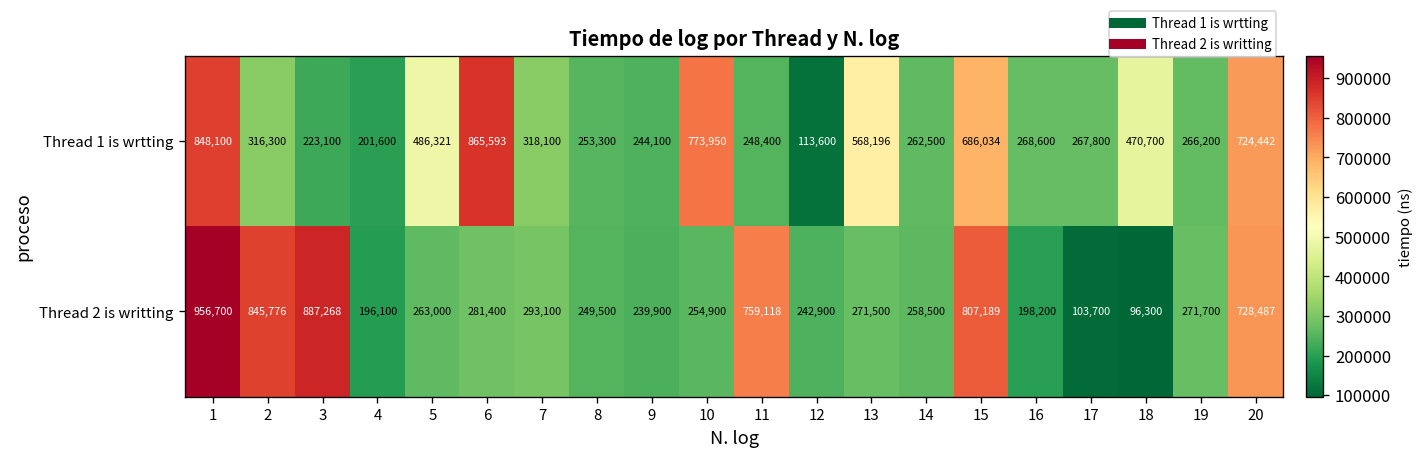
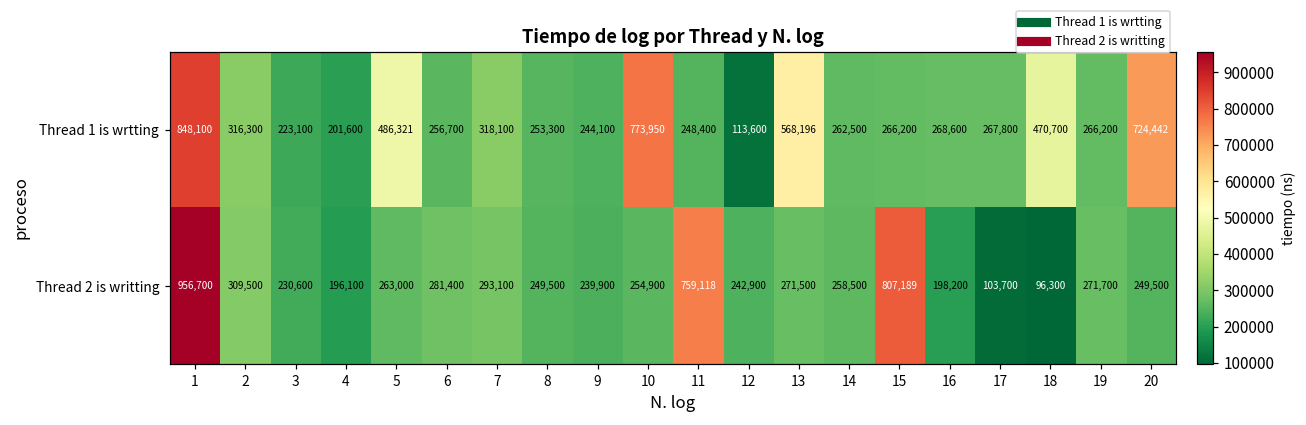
  {
    "Thread 1 is wrtting": {
      "1": "848,100",
      "2": "316,300",
      "3": "223,100",
      "4": "201,600",
      "5": "486,321",
-     "6": "865,593",
+     "6": "256,700",
      "7": "318,100",
      "8": "253,300",
      "9": "244,100",
      "10": "773,950",
      "11": "248,400",
      "12": "113,600",
      "13": "568,196",
      "14": "262,500",
-     "15": "686,034",
+     "15": "266,200",
      "16": "268,600",
      "17": "267,800",
      "18": "470,700",
      "19": "266,200",
      "20": "724,442"
    },
    "Thread 2 is writting": {
      "1": "956,700",
-     "2": "845,776",
-     "3": "887,268",
+     "2": "309,500",
+     "3": "230,600",
      "4": "196,100",
      "5": "263,000",
      "6": "281,400",
      "7": "293,100",
      "8": "249,500",
      "9": "239,900",
      "10": "254,900",
      "11": "759,118",
      "12": "242,900",
      "13": "271,500",
      "14": "258,500",
      "15": "807,189",
      "16": "198,200",
      "17": "103,700",
      "18": "96,300",
      "19": "271,700",
-     "20": "728,487"
+     "20": "249,500"
    }
  }
